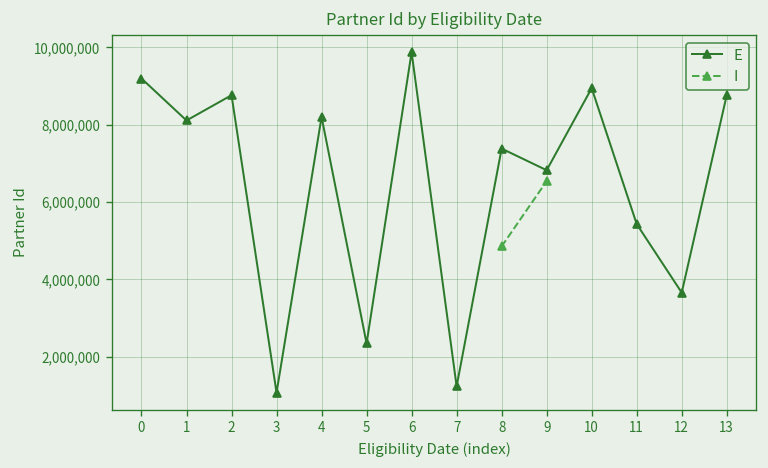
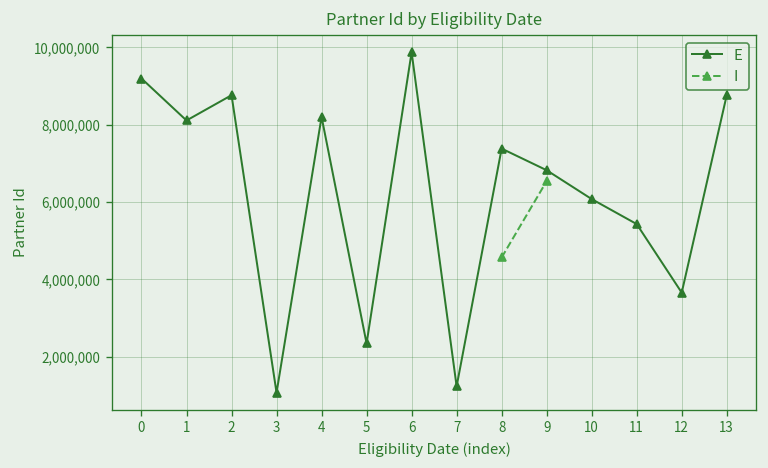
  {
    "E": {
      "0": "9,200,000",
      "1": "8,100,000",
      "2": "8,800,000",
      "3": "1,100,000",
      "4": "8,200,000",
      "5": "2,300,000",
      "6": "9,900,000",
      "7": "1,200,000",
      "8": "7,400,000",
      "9": "6,800,000",
-     "10": "8,900,000",
+     "10": "6,100,000",
      "11": "5,400,000",
      "12": "3,700,000",
      "13": "8,800,000"
    },
    "I": {
-     "8": "4,900,000",
+     "8": "4,600,000",
      "9": "6,500,000"
    }
  }
